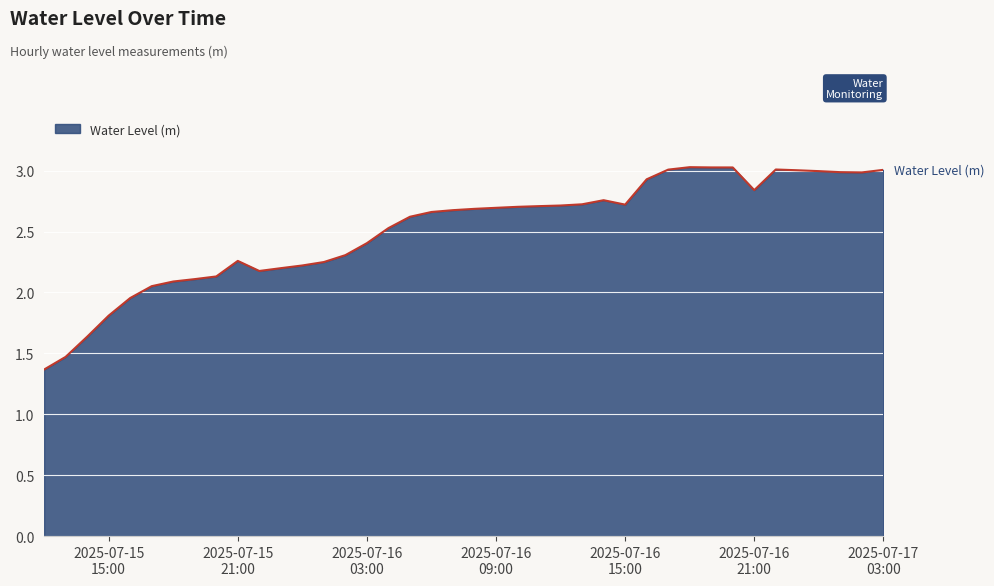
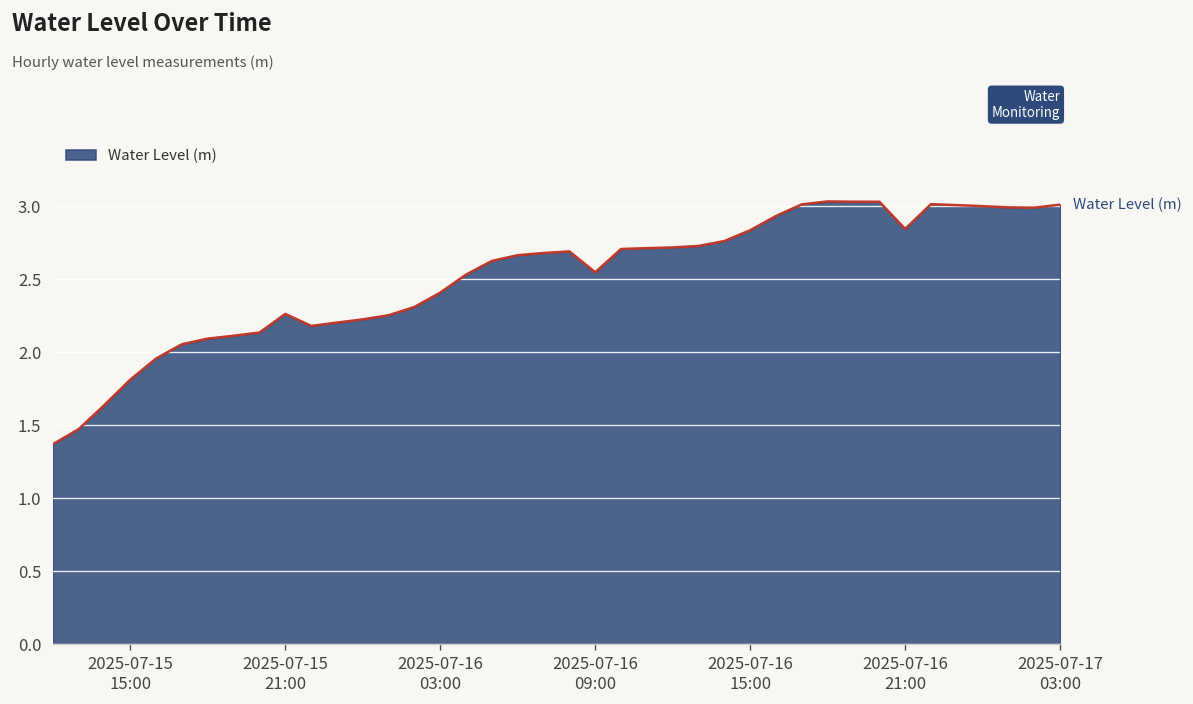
  {
    "2025-07-15 15:00": 1.81,
    "2025-07-15 21:00": 2.26,
    "2025-07-16 03:00": 2.40,
-   "2025-07-16 09:00": 2.70,
-   "2025-07-16 15:00": 2.72,
+   "2025-07-16 09:00": 2.54,
+   "2025-07-16 15:00": 2.83,
    "2025-07-16 21:00": 2.84,
    "2025-07-17 03:00": 3.01
  }
